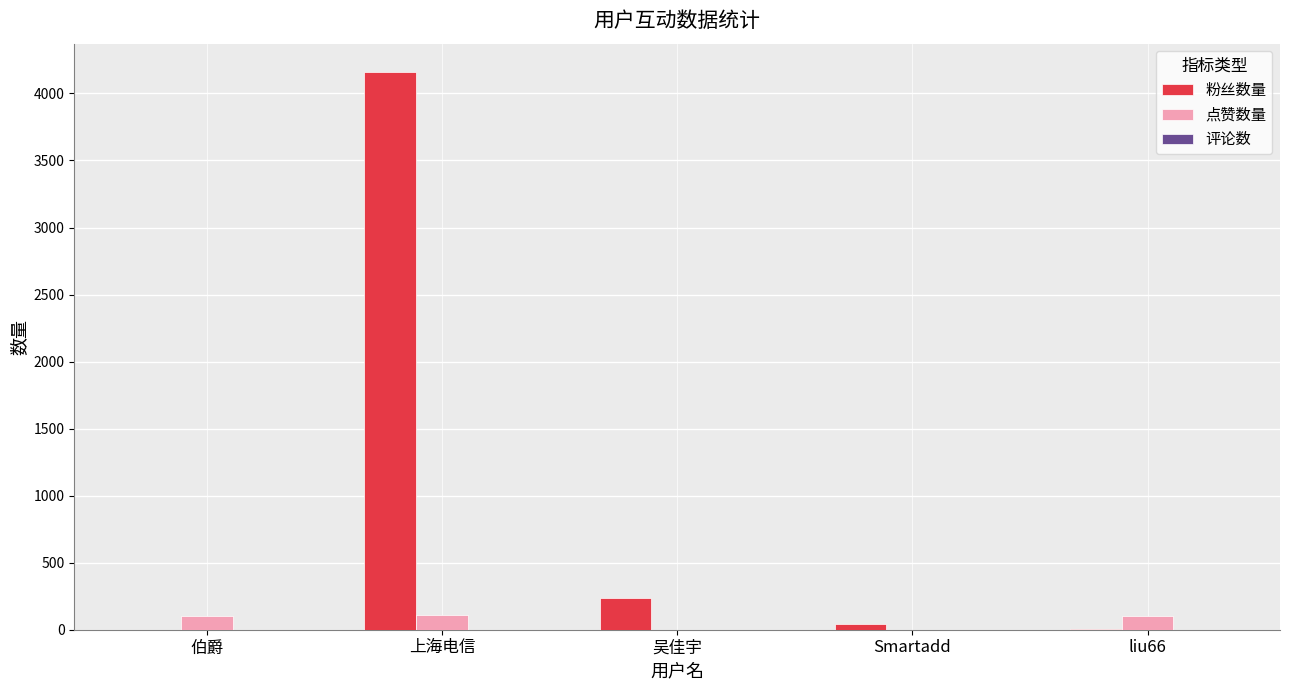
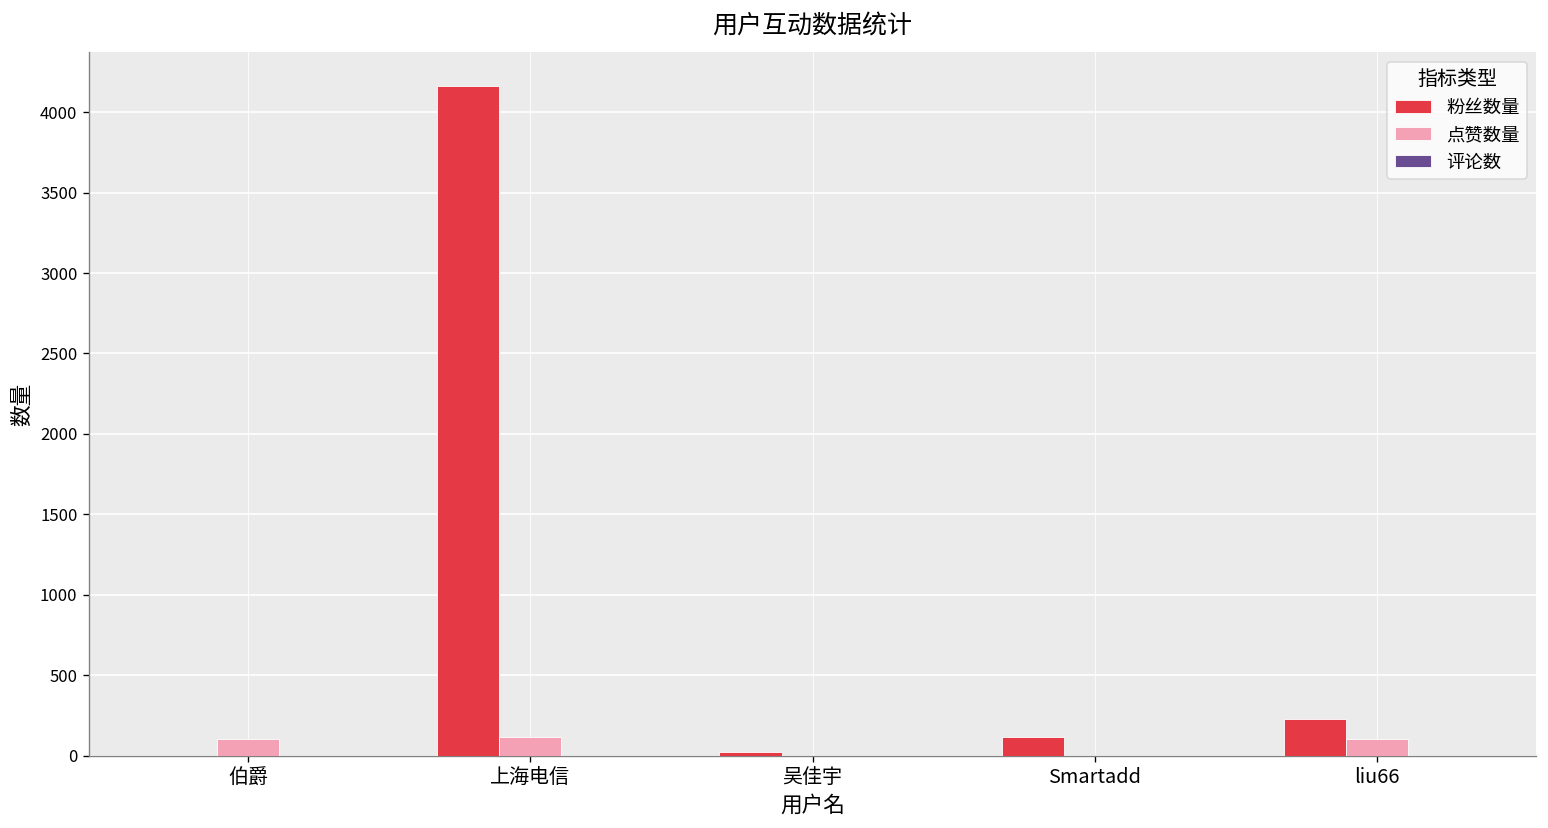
  {
    "粉丝数量": {
      "伯爵": 0,
      "上海电信": 4160,
-     "吴佳宇": 240,
-     "Smartadd": 40,
-     "liu66": 10
+     "吴佳宇": 20,
+     "Smartadd": 120,
+     "liu66": 230
    },
    "点赞数量": {
      "伯爵": 110,
      "上海电信": 110,
      "吴佳宇": 0,
      "Smartadd": 0,
      "liu66": 110
    },
    "评论数": {
      "伯爵": 0,
      "上海电信": 0,
      "吴佳宇": 0,
      "Smartadd": 0,
      "liu66": 0
    }
  }
